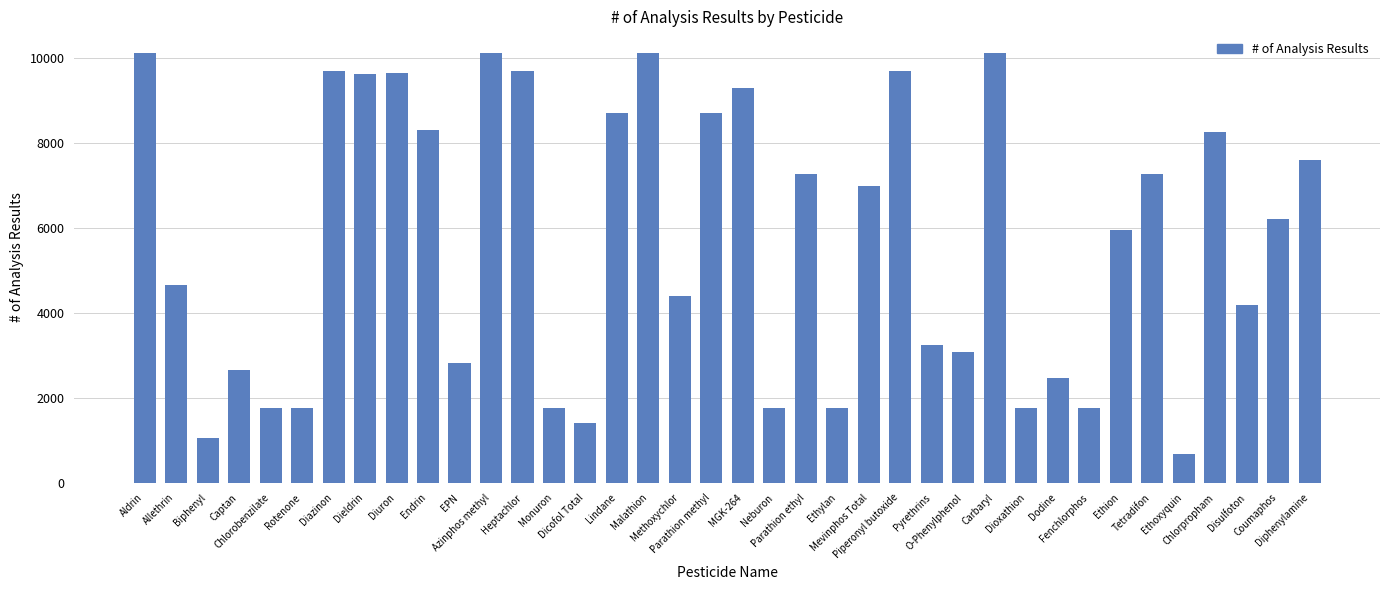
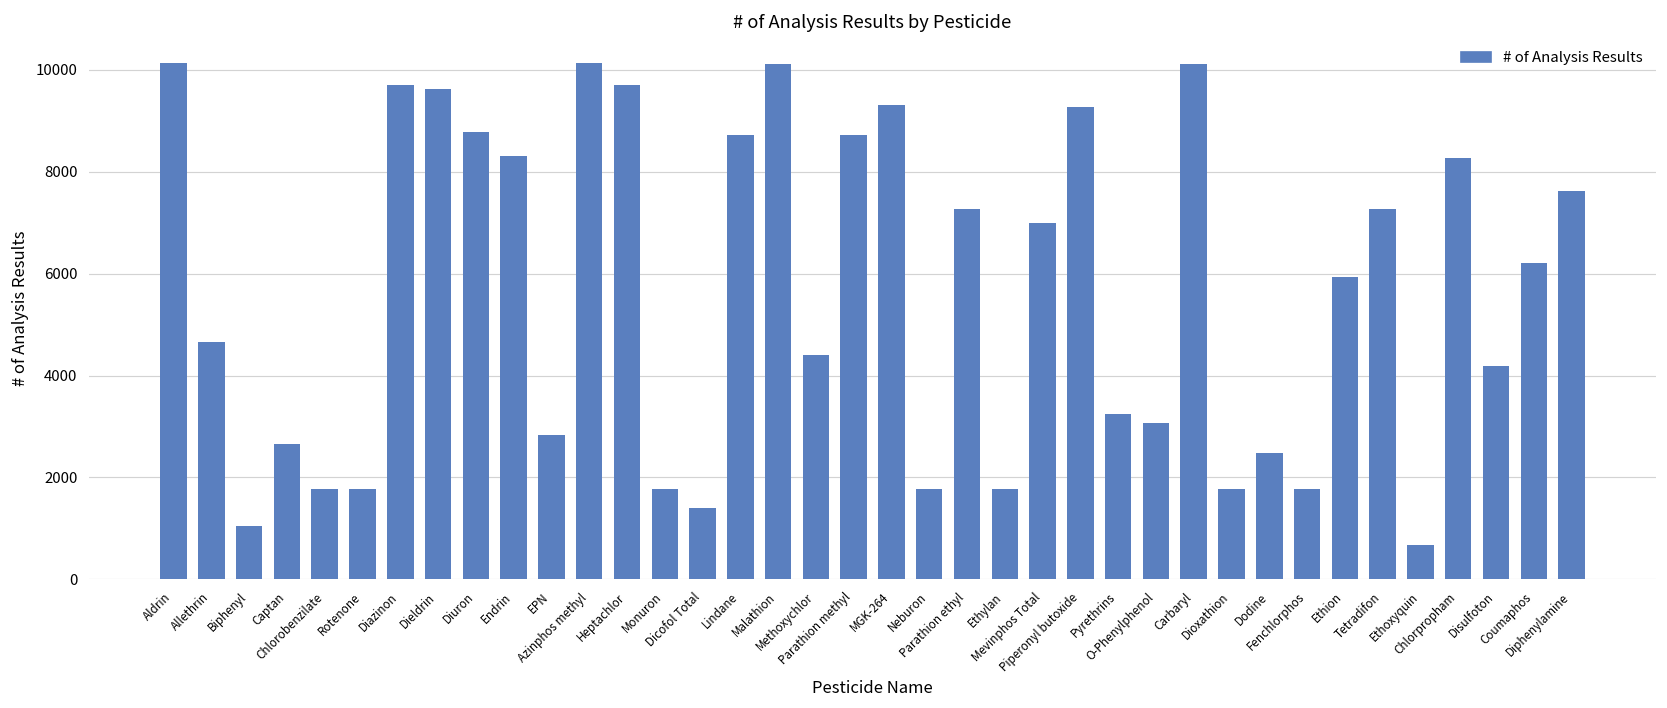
  {
    "Aldrin": 10100,
    "Allethrin": 4700,
    "Biphenyl": 1100,
    "Captan": 2600,
    "Chlorobenzilate": 1800,
    "Rotenone": 1800,
    "Diazinon": 9700,
    "Dieldrin": 9600,
-   "Diuron": 9600,
+   "Diuron": 8800,
    "Endrin": 8300,
    "EPN": 2800,
    "Azinphos methyl": 10100,
    "Heptachlor": 9700,
    "Monuron": 1800,
    "Dicofol Total": 1400,
    "Lindane": 8700,
    "Malathion": 10100,
    "Methoxychlor": 4400,
    "Parathion methyl": 8700,
    "MGK-264": 9300,
    "Neburon": 1800,
    "Parathion ethyl": 7300,
    "Ethylan": 1800,
    "Mevinphos Total": 7000,
-   "Piperonyl butoxide": 9700,
+   "Piperonyl butoxide": 9300,
    "Pyrethrins": 3200,
    "O-Phenylphenol": 3100,
    "Carbaryl": 10100,
    "Dioxathion": 1800,
    "Dodine": 2500,
    "Fenchlorphos": 1800,
    "Ethion": 5900,
    "Tetradifon": 7300,
    "Ethoxyquin": 700,
    "Chlorpropham": 8300,
    "Disulfoton": 4200,
    "Coumaphos": 6200,
    "Diphenylamine": 7600
  }
